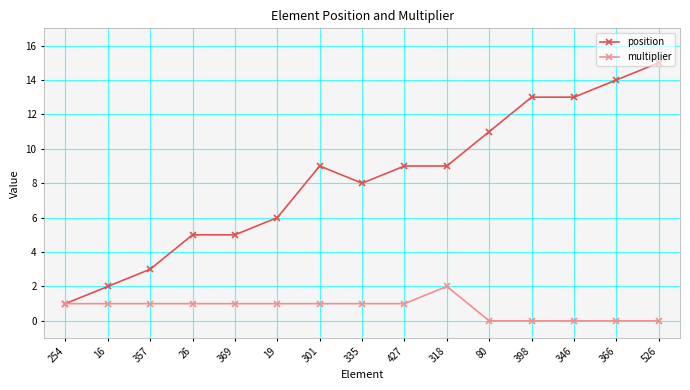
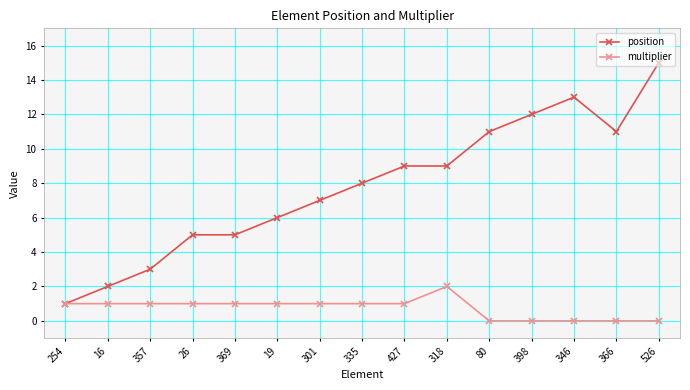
  {
    "position": {
      "16": 2,
      "357": 3,
      "26": 5,
      "369": 5,
      "19": 6,
-     "301": 9,
+     "301": 7,
      "335": 8,
      "427": 9,
      "318": 9,
      "80": 11,
-     "398": 13,
+     "398": 12,
      "346": 13,
-     "366": 14
+     "366": 11
    },
    "multiplier": {
      "16": 1,
      "357": 1,
      "26": 1,
      "369": 1,
      "19": 1,
      "301": 1,
      "335": 1,
      "427": 1,
      "318": 2,
      "80": 0,
      "398": 0,
      "346": 0,
      "366": 0,
      "526": 0
    }
  }
